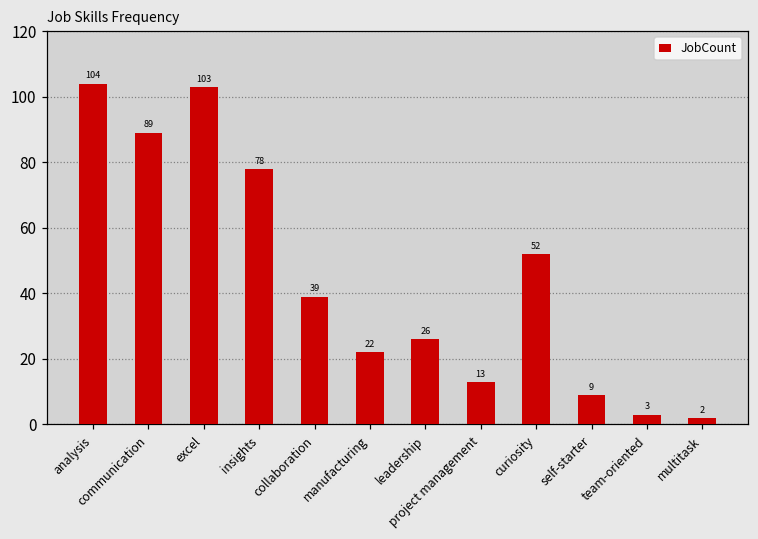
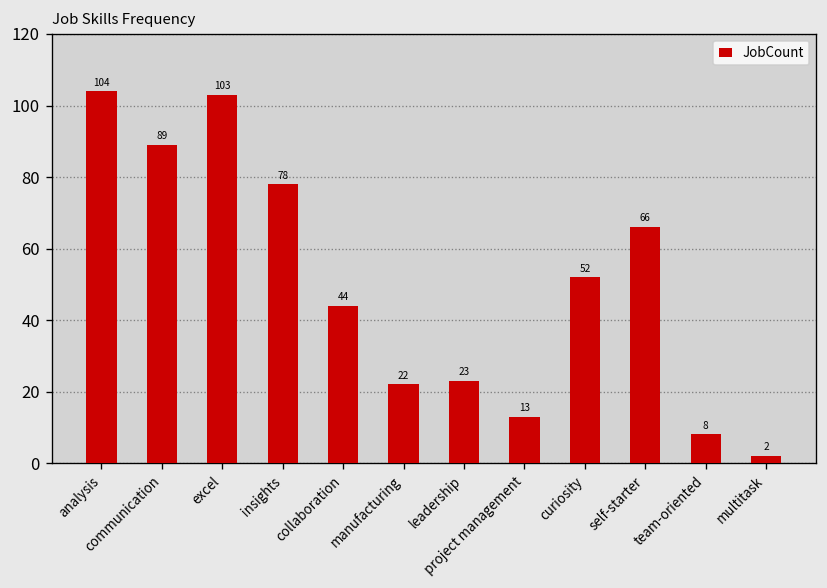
  {
    "analysis": 104,
    "communication": 89,
    "excel": 103,
    "insights": 78,
-   "collaboration": 39,
+   "collaboration": 44,
    "manufacturing": 22,
-   "leadership": 26,
+   "leadership": 23,
    "project management": 13,
    "curiosity": 52,
-   "self-starter": 9,
-   "team-oriented": 3,
+   "self-starter": 66,
+   "team-oriented": 8,
    "multitask": 2
  }
